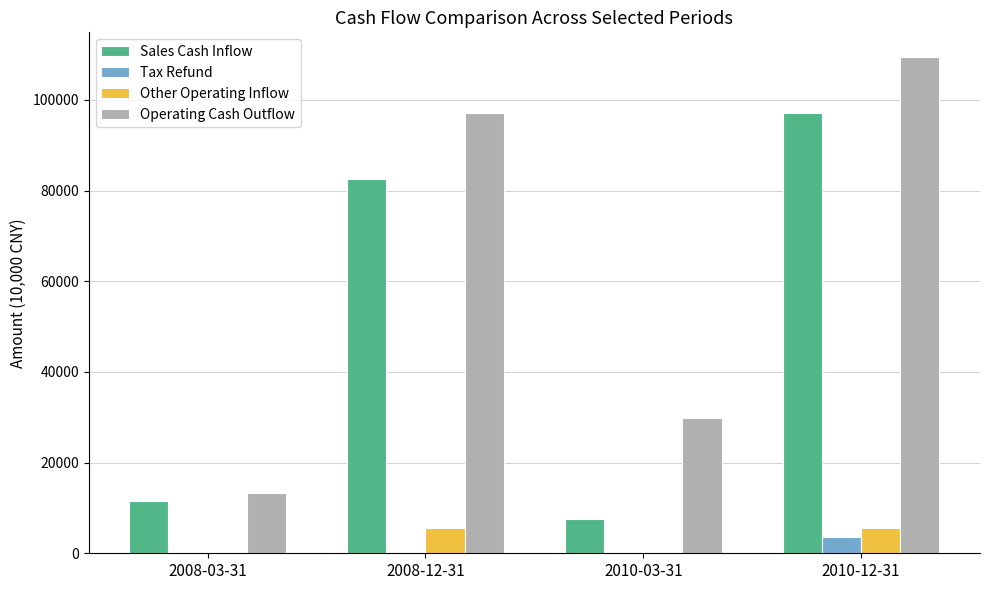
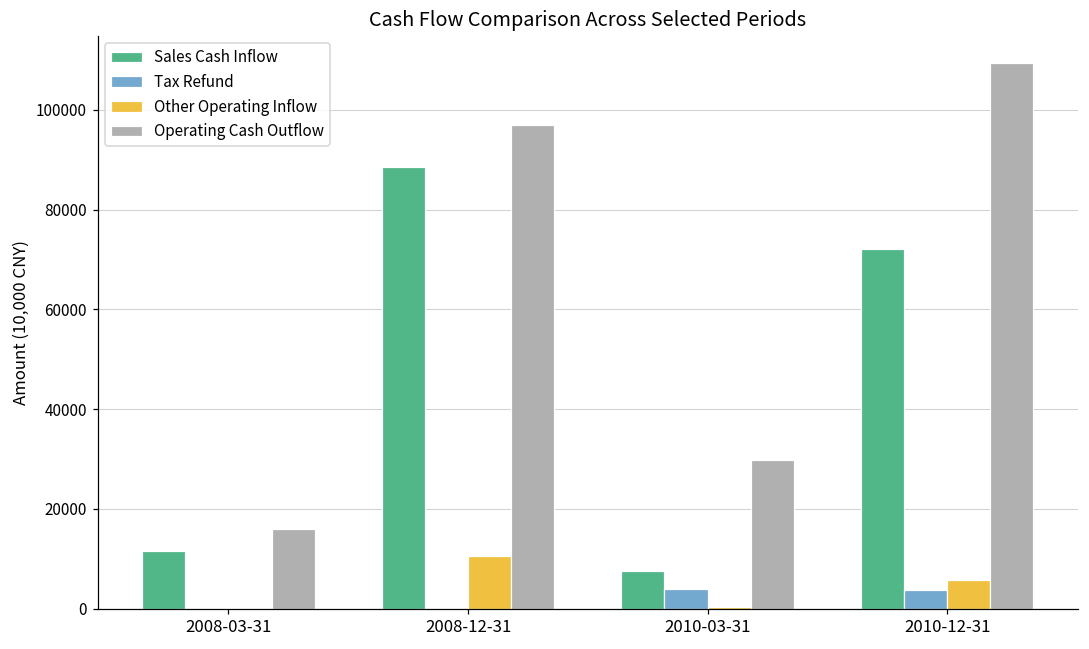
  {
    "Sales Cash Inflow": {
      "2008-03-31": 12000,
-     "2008-12-31": 83000,
+     "2008-12-31": 89000,
      "2010-03-31": 8000,
-     "2010-12-31": 97000
+     "2010-12-31": 72000
    },
    "Tax Refund": {
      "2008-03-31": 0,
      "2008-12-31": 0,
-     "2010-03-31": 0,
+     "2010-03-31": 4000,
      "2010-12-31": 4000
    },
    "Other Operating Inflow": {
-     "2008-12-31": 6000,
+     "2008-12-31": 10000,
      "2010-12-31": 6000
    },
    "Operating Cash Outflow": {
-     "2008-03-31": 13000,
+     "2008-03-31": 16000,
      "2008-12-31": 97000,
      "2010-03-31": 30000,
      "2010-12-31": 109000
    }
  }
